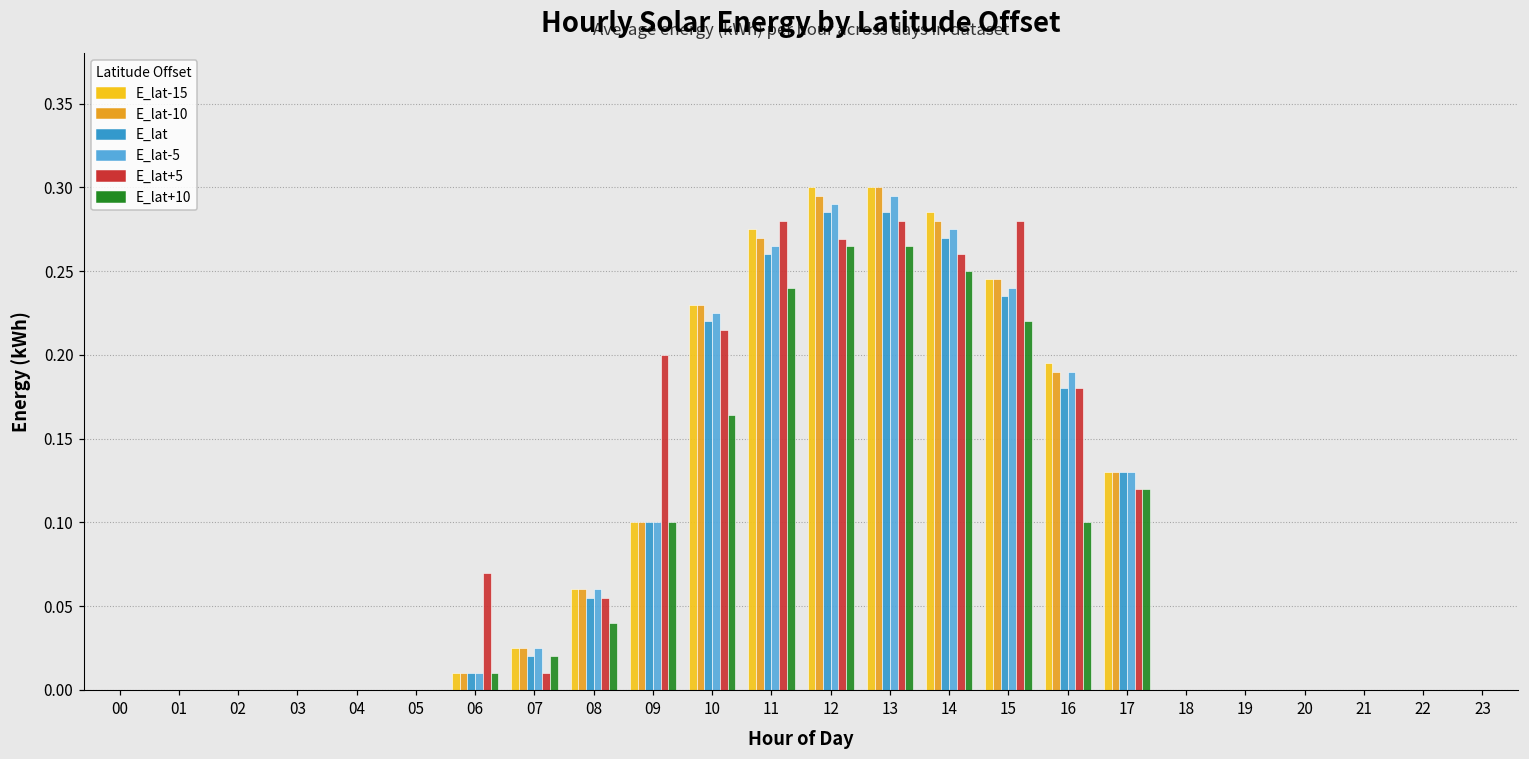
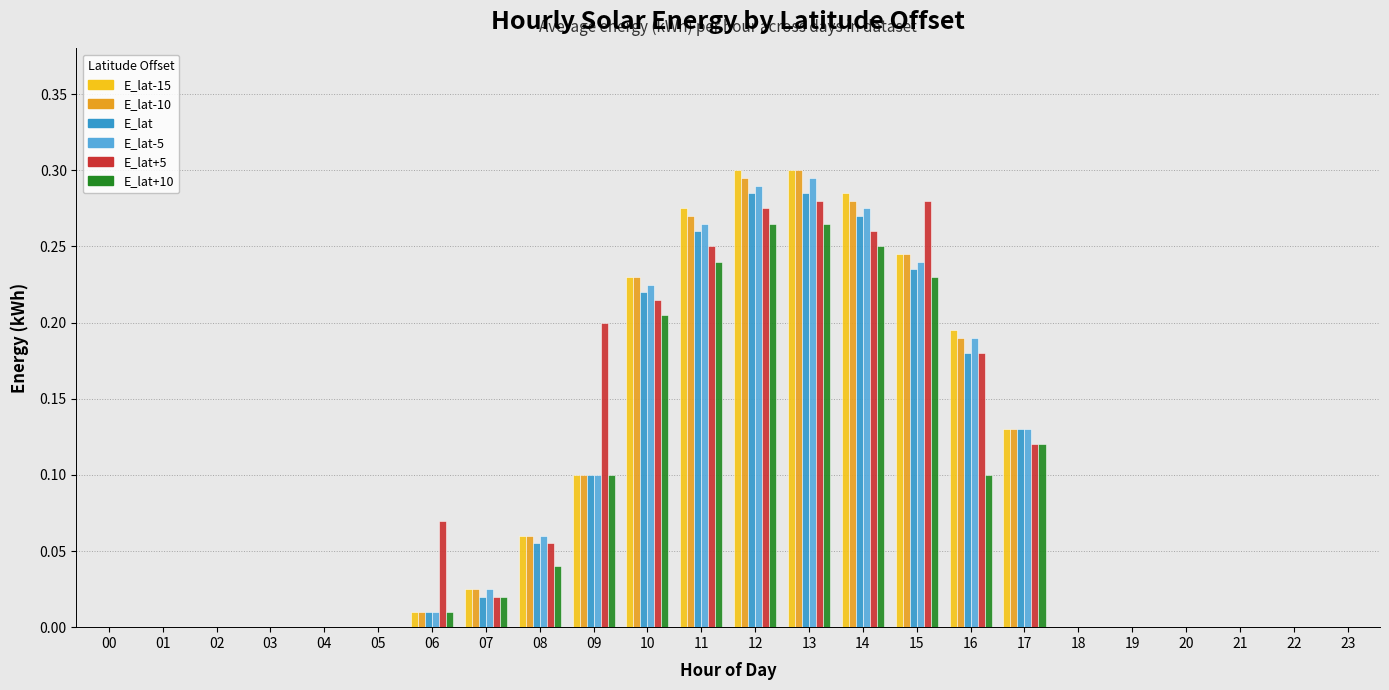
  {
    "E_lat+5": {
      "00": 0.000,
      "01": 0.000,
      "02": 0.000,
      "03": 0.000,
      "04": 0.000,
      "05": 0.000,
      "06": 0.070,
-     "07": 0.01,
+     "07": 0.02,
      "08": 0.055,
      "09": 0.200,
      "10": 0.215,
-     "11": 0.28,
-     "12": 0.269,
+     "11": 0.25,
+     "12": 0.275,
      "13": 0.280,
      "14": 0.260,
      "15": 0.280,
      "16": 0.180,
      "17": 0.120,
      "18": 0.000,
      "19": 0.000,
      "20": 0.000,
      "21": 0.000,
      "22": 0.000,
      "23": 0.000
    },
    "E_lat+10": {
      "00": 0.000,
      "01": 0.000,
      "02": 0.000,
      "03": 0.000,
      "04": 0.000,
      "05": 0.000,
      "06": 0.010,
      "07": 0.020,
      "08": 0.040,
      "09": 0.100,
-     "10": 0.164,
+     "10": 0.205,
      "11": 0.240,
      "12": 0.265,
      "13": 0.265,
      "14": 0.250,
-     "15": 0.22,
+     "15": 0.23,
      "16": 0.100,
      "17": 0.120,
      "18": 0.000,
      "19": 0.000,
      "20": 0.000,
      "21": 0.000,
      "22": 0.000,
      "23": 0.000
    }
  }
